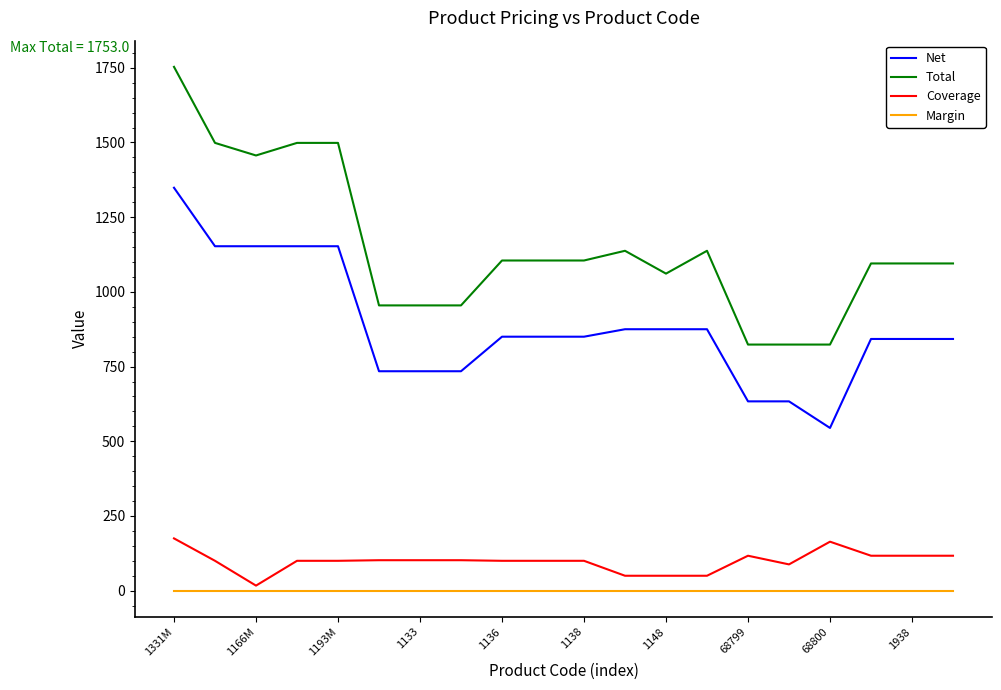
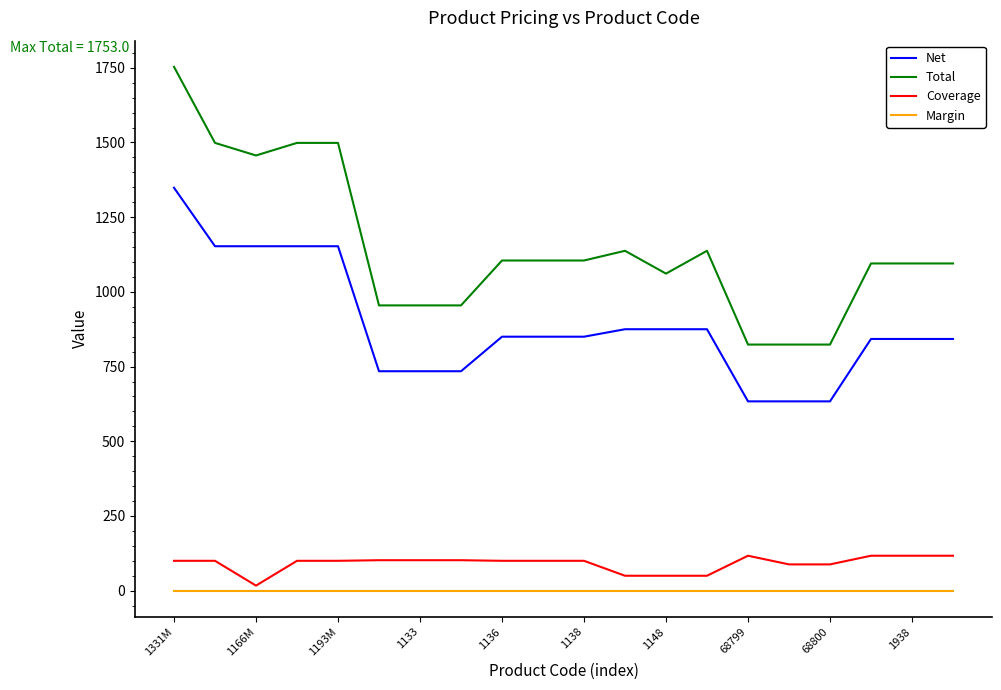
  {
    "Net": {
      "1331M": 1350,
      "1166M": 1150,
      "1193M": 1150,
      "1133": 730,
      "1136": 850,
      "1138": 850,
      "1148": 880,
      "68799": 630,
-     "68800": 540,
+     "68800": 630,
      "1938": 840
    },
    "Total": {
      "1331M": 1750,
      "1166M": 1460,
      "1193M": 1500,
      "1133": 950,
      "1136": 1110,
      "1138": 1110,
      "1148": 1060,
      "68799": 820,
      "68800": 820,
      "1938": 1100
    },
    "Coverage": {
-     "1331M": 180,
+     "1331M": 100,
      "1166M": 20,
      "1193M": 100,
      "1133": 100,
      "1136": 100,
      "1138": 100,
      "1148": 50,
      "68799": 120,
-     "68800": 160,
+     "68800": 90,
      "1938": 120
    },
    "Margin": {
      "1331M": 0,
      "1166M": 0,
      "1193M": 0,
      "1133": 0,
      "1136": 0,
      "1138": 0,
      "1148": 0,
      "68799": 0,
      "68800": 0,
      "1938": 0
    }
  }
